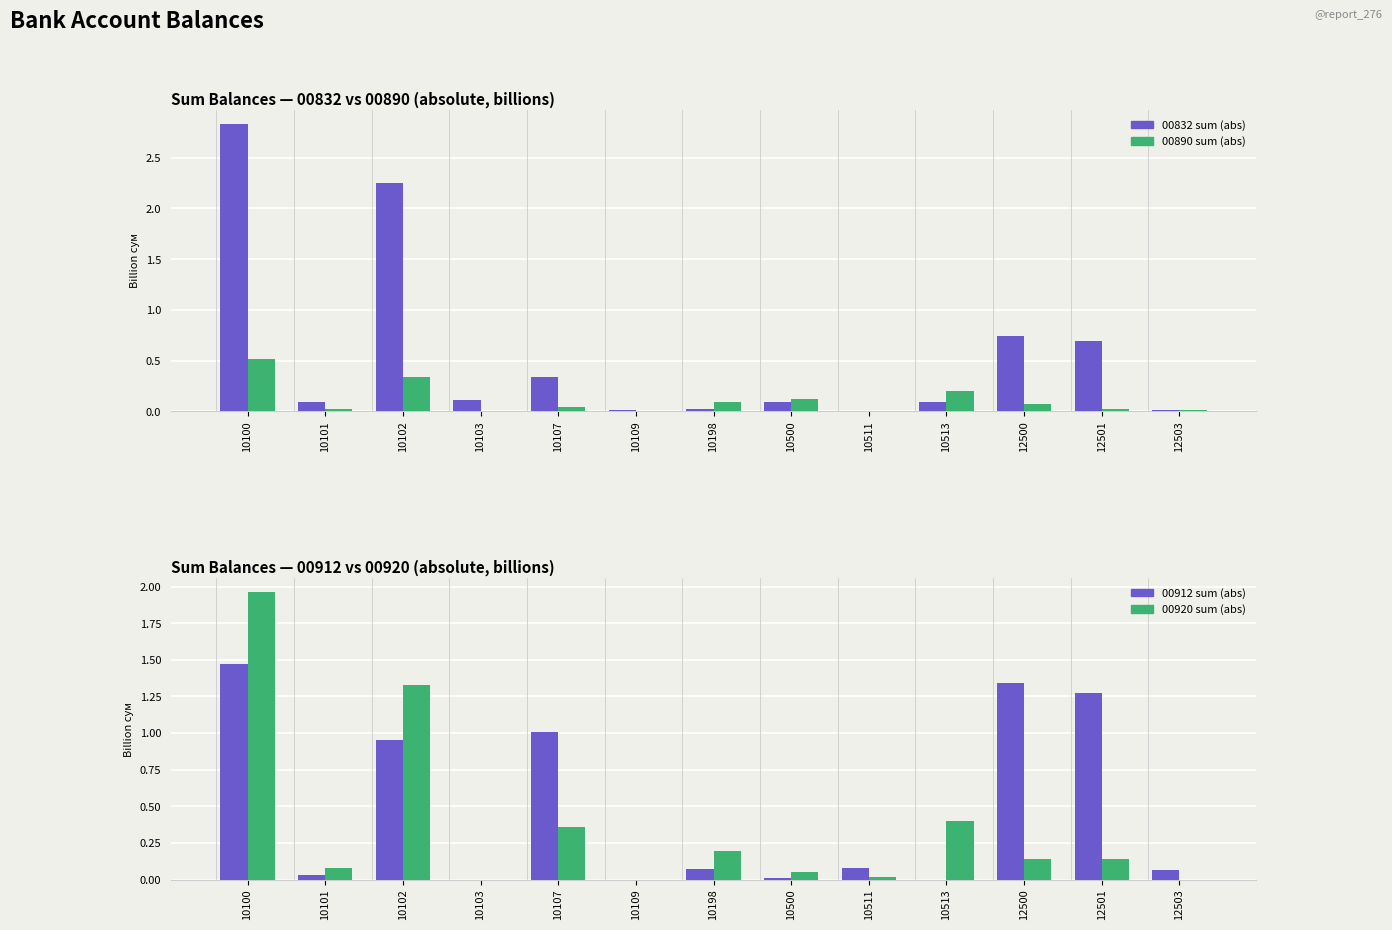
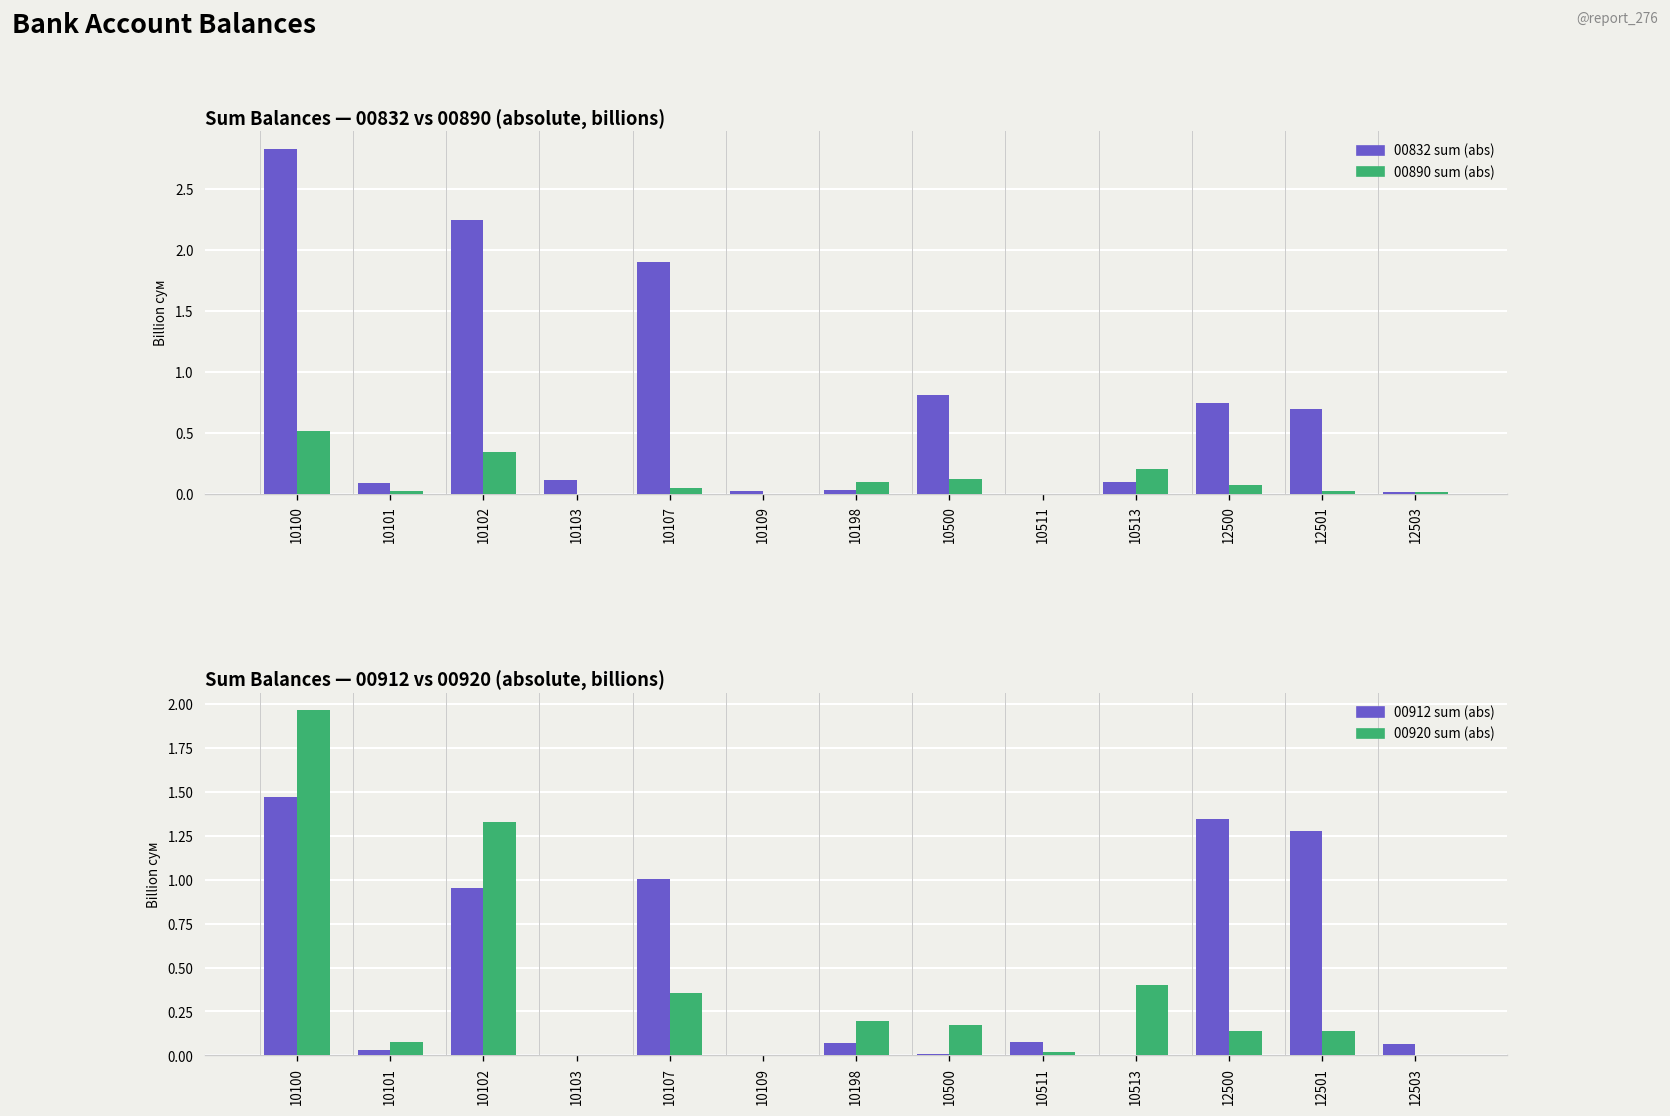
  {
    "Sum Balances — 00832 vs 00890 (absolute, billions)": {
      "00832 sum (abs)": {
        "10100": 2.83,
        "10101": 0.09,
        "10102": 2.25,
        "10103": 0.11,
-       "10107": 0.34,
+       "10107": 1.90,
        "10198": 0.03,
-       "10500": 0.10,
+       "10500": 0.81,
        "10511": 0.00,
        "10513": 0.10,
        "12500": 0.74,
        "12501": 0.69
      },
      "00890 sum (abs)": {
        "10100": 0.51,
        "10101": 0.03,
        "10102": 0.34,
        "10103": 0.00,
        "10107": 0.05,
        "10109": 0.00,
        "10198": 0.10,
        "10500": 0.12,
        "10511": 0.00,
        "10513": 0.20,
        "12500": 0.07,
        "12501": 0.03
      }
    },
    "Sum Balances — 00912 vs 00920 (absolute, billions)": {
      "00912 sum (abs)": {
        "10100": 1.47,
        "10101": 0.03,
        "10102": 0.95,
        "10103": 0.00,
        "10107": 1.01,
        "10109": 0.00,
        "10198": 0.07,
        "10511": 0.08,
        "10513": 0.00,
        "12500": 1.34,
        "12501": 1.27,
        "12503": 0.06
      },
      "00920 sum (abs)": {
        "10100": 1.96,
        "10101": 0.08,
        "10102": 1.33,
        "10103": 0.00,
        "10107": 0.36,
        "10109": 0.00,
        "10198": 0.20,
-       "10500": 0.05,
+       "10500": 0.17,
        "10511": 0.02,
        "10513": 0.40,
        "12500": 0.14,
        "12501": 0.14,
        "12503": 0.00
      }
    }
  }
